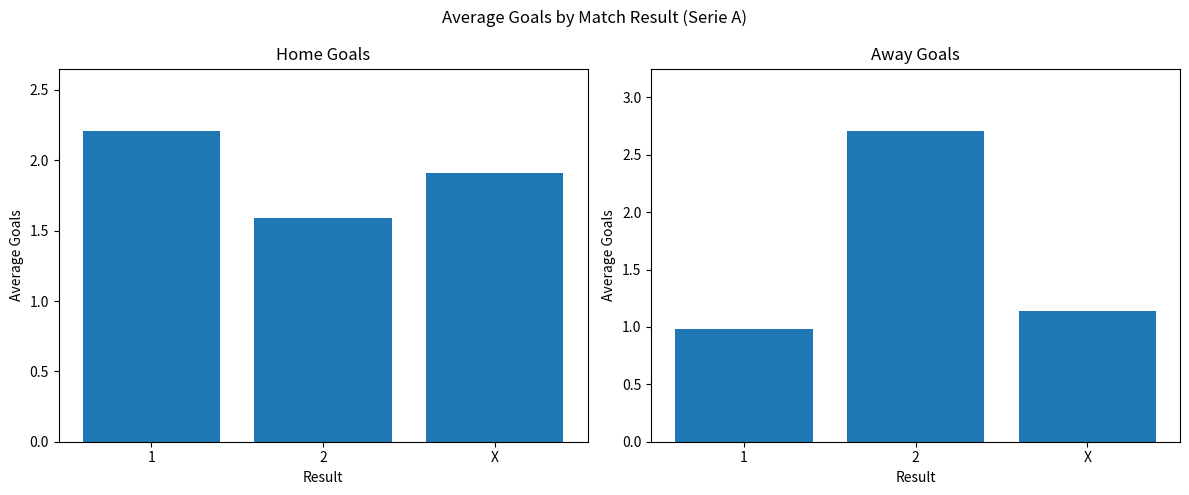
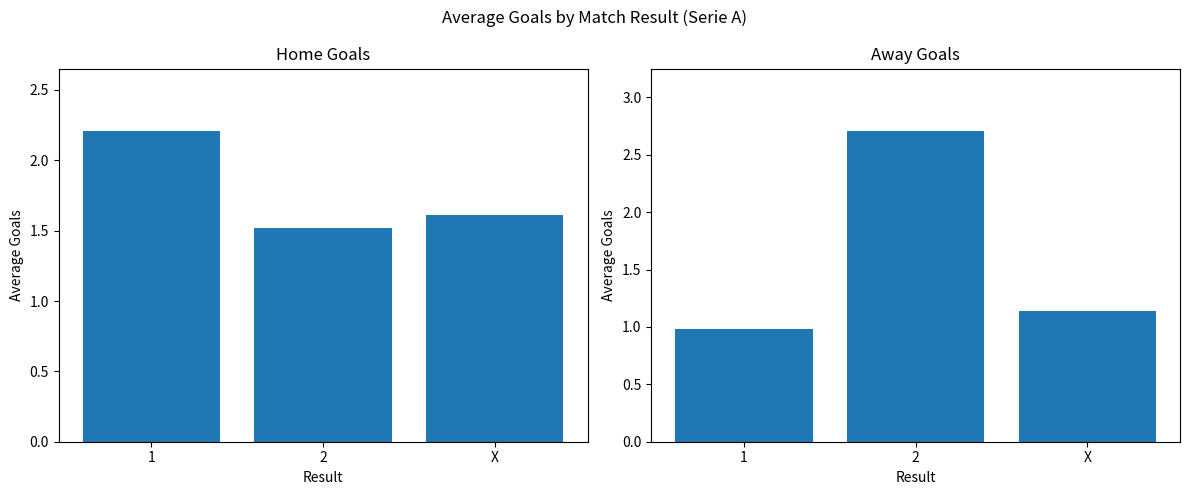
  {
    "Home Goals": {
      "1": 2.21,
-     "2": 1.59,
-     "X": 1.91
+     "2": 1.52,
+     "X": 1.61
    },
    "Away Goals": {
      "1": 0.98,
      "2": 2.71,
      "X": 1.14
    }
  }
